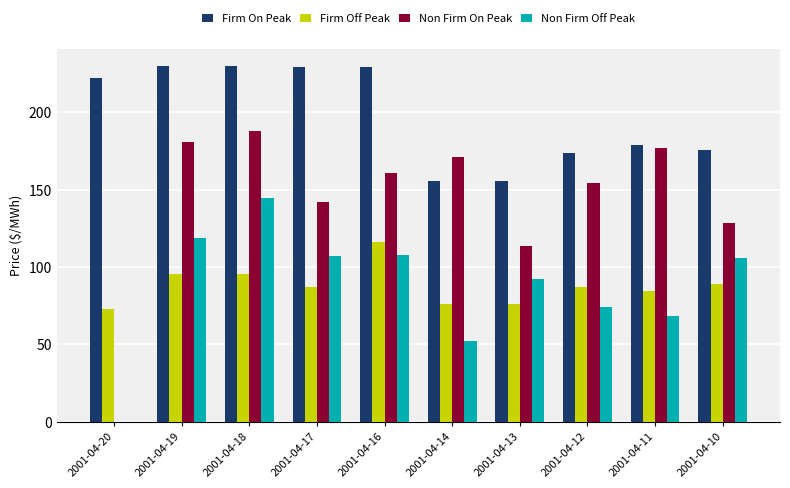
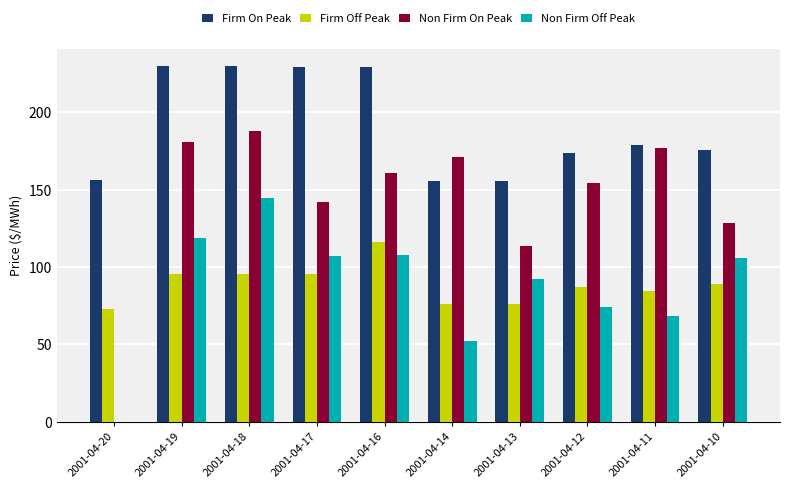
  {
    "Firm On Peak": {
-     "2001-04-20": 222,
+     "2001-04-20": 156,
      "2001-04-19": 230,
      "2001-04-18": 230,
      "2001-04-17": 229,
      "2001-04-16": 230,
      "2001-04-14": 155,
      "2001-04-13": 155,
      "2001-04-12": 174,
      "2001-04-11": 179,
      "2001-04-10": 176
    },
    "Firm Off Peak": {
      "2001-04-20": 73,
      "2001-04-19": 95,
      "2001-04-18": 95,
-     "2001-04-17": 87,
+     "2001-04-17": 95,
      "2001-04-16": 116,
      "2001-04-14": 76,
      "2001-04-13": 76,
      "2001-04-12": 87,
      "2001-04-11": 84,
      "2001-04-10": 89
    },
    "Non Firm On Peak": {
      "2001-04-20": 0,
      "2001-04-19": 181,
      "2001-04-18": 188,
      "2001-04-17": 142,
      "2001-04-16": 161,
      "2001-04-14": 171,
      "2001-04-13": 114,
      "2001-04-12": 155,
      "2001-04-11": 177,
      "2001-04-10": 128
    },
    "Non Firm Off Peak": {
      "2001-04-20": 0,
      "2001-04-19": 119,
      "2001-04-18": 145,
      "2001-04-17": 107,
      "2001-04-16": 108,
      "2001-04-14": 52,
      "2001-04-13": 92,
      "2001-04-12": 74,
      "2001-04-11": 69,
      "2001-04-10": 106
    }
  }
